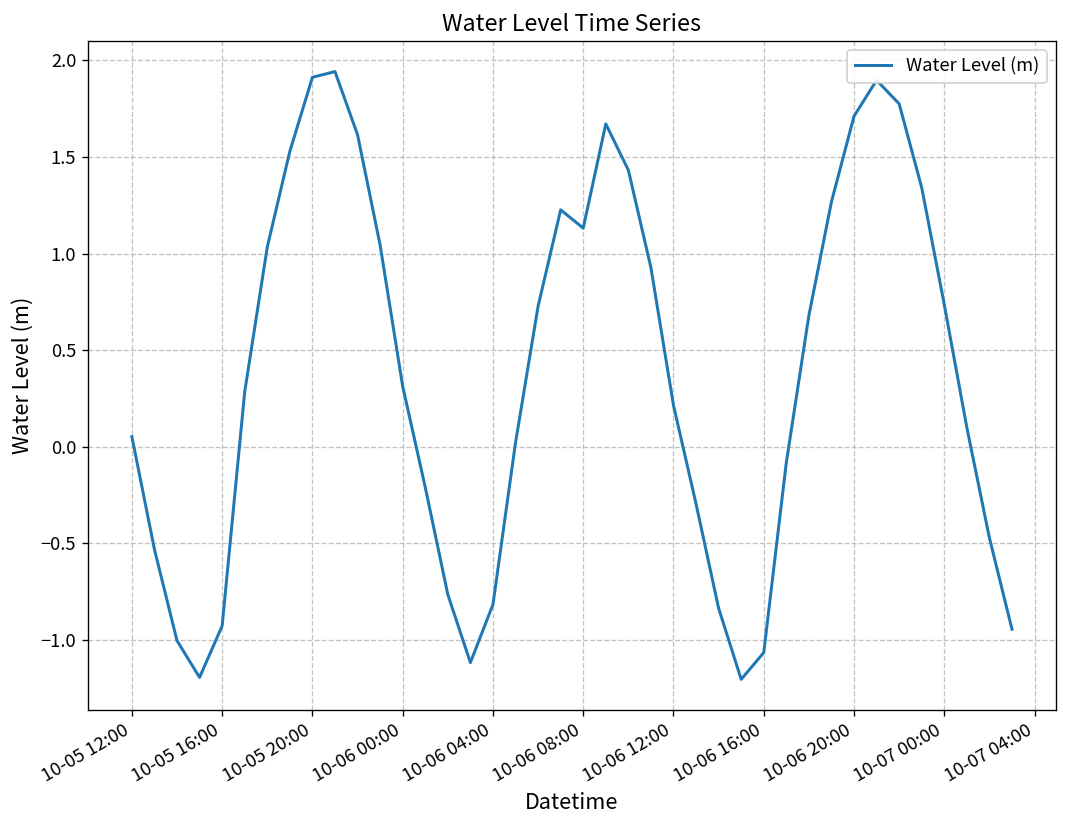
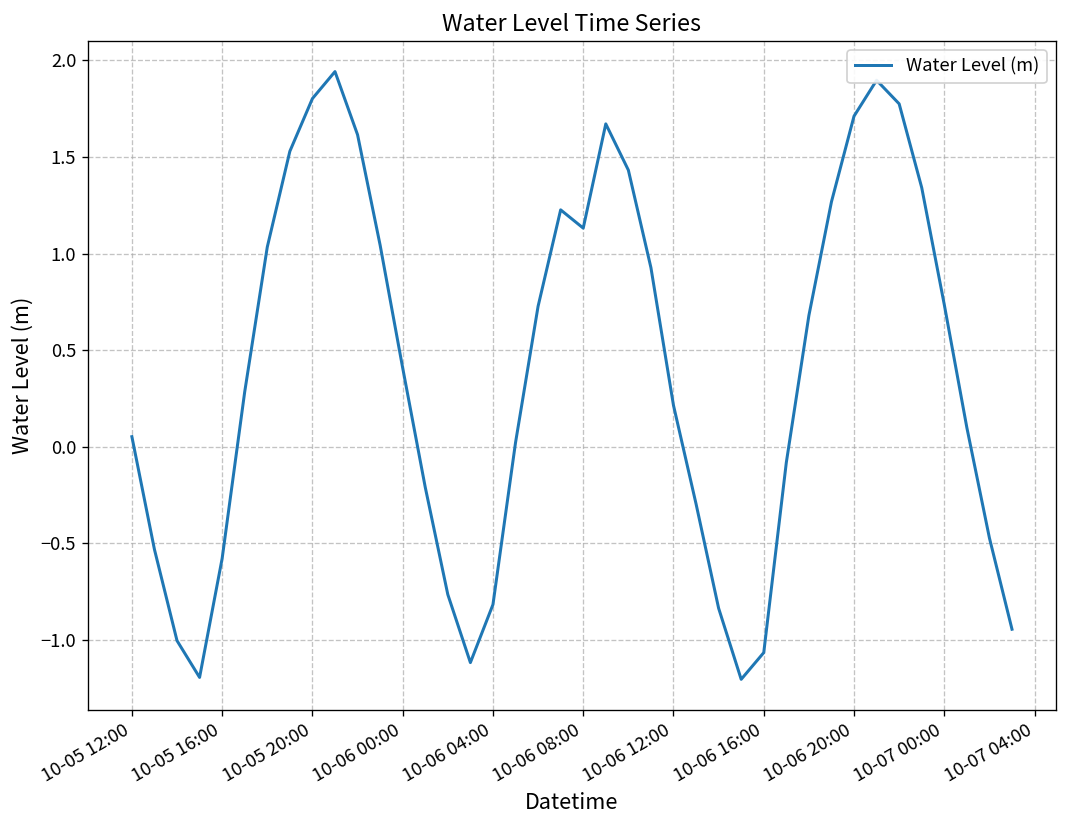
  {
    "10-05 12:00": 0.05,
-   "10-05 16:00": -0.93,
-   "10-05 20:00": 1.91,
-   "10-06 00:00": 0.31,
+   "10-05 16:00": -0.58,
+   "10-05 20:00": 1.80,
+   "10-06 00:00": 0.41,
    "10-06 04:00": -0.82,
    "10-06 08:00": 1.13,
    "10-06 12:00": 0.21,
    "10-06 16:00": -1.07,
    "10-06 20:00": 1.71,
    "10-07 00:00": 0.74
  }
